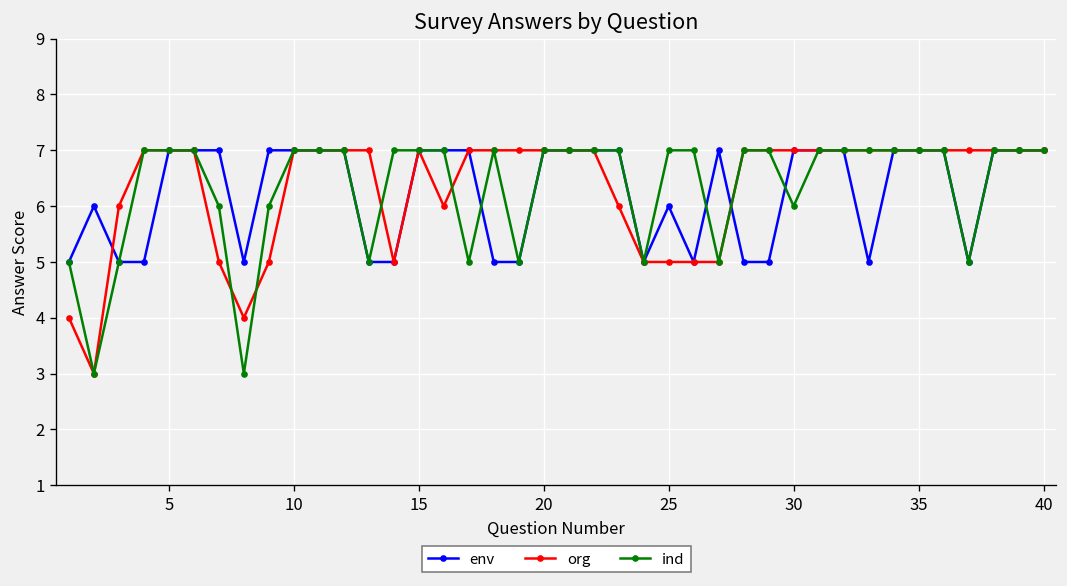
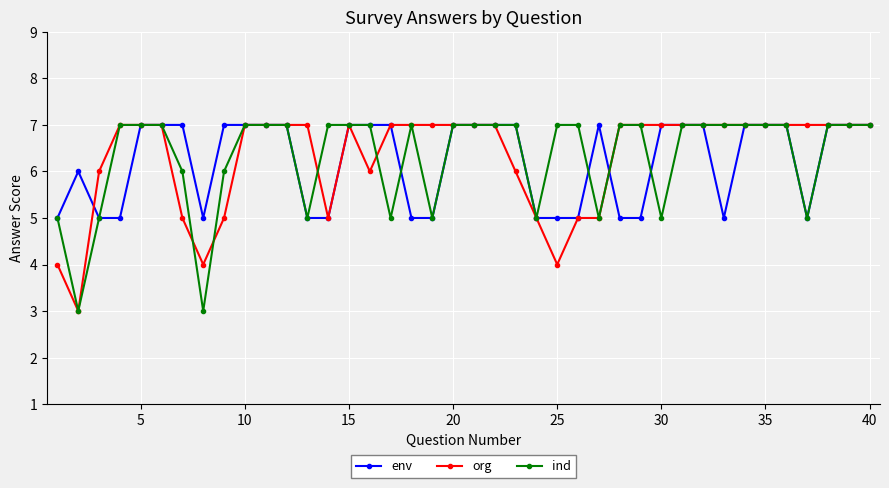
  {
    "env": {
-     "25": 6
+     "25": 5
    },
    "org": {
-     "25": 5
+     "25": 4
    },
    "ind": {
      "25": 7,
-     "30": 6
+     "30": 5
    }
  }
